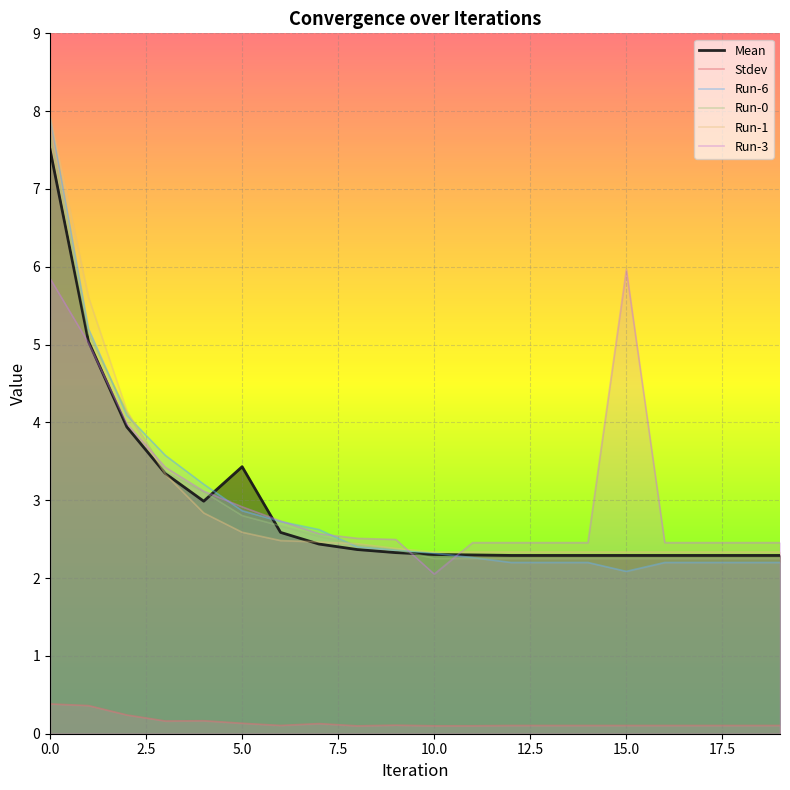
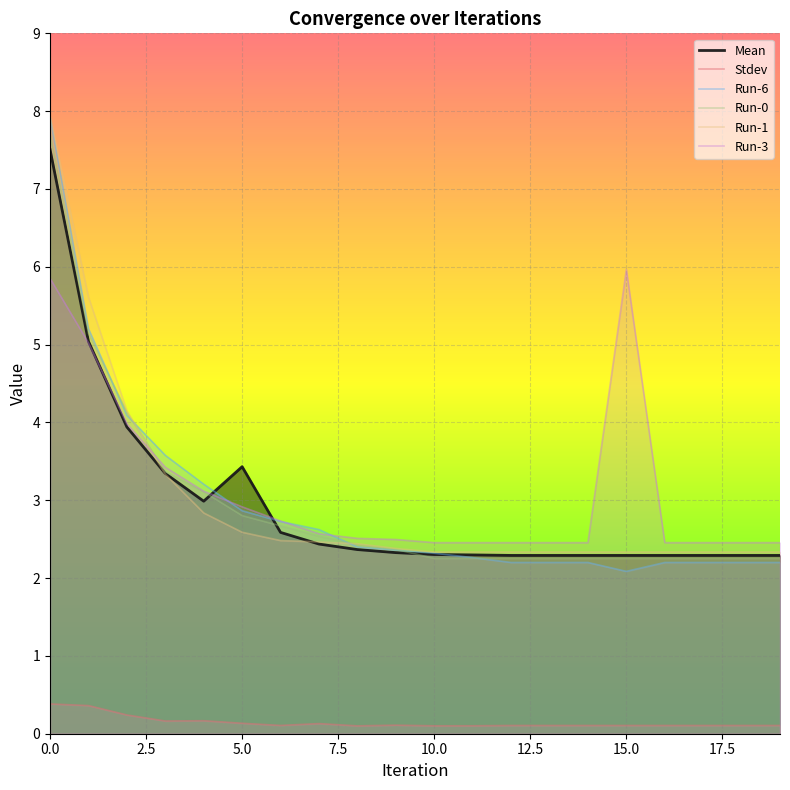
  {
    "Mean": {
      "0.0": 7.5,
      "5.0": 3.4,
      "15.0": 2.3
    },
    "Run-6": {
      "5.0": 2.9,
      "15.0": 2.1
    },
    "Run-3": {
      "0.0": 5.9,
      "5.0": 2.9,
-     "10.0": 2.1,
+     "10.0": 2.5,
      "15.0": 6.0
    }
  }
